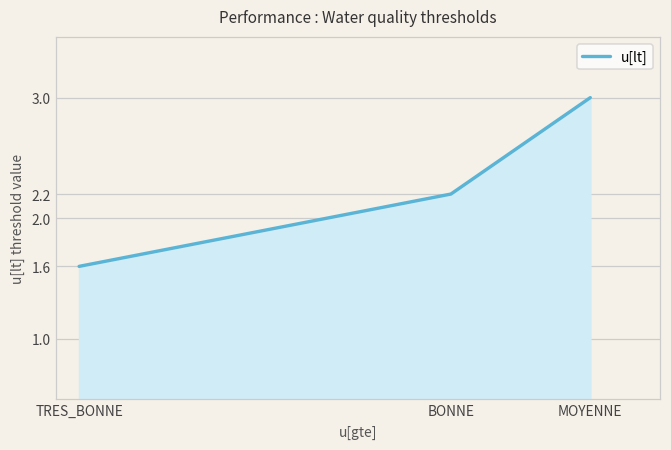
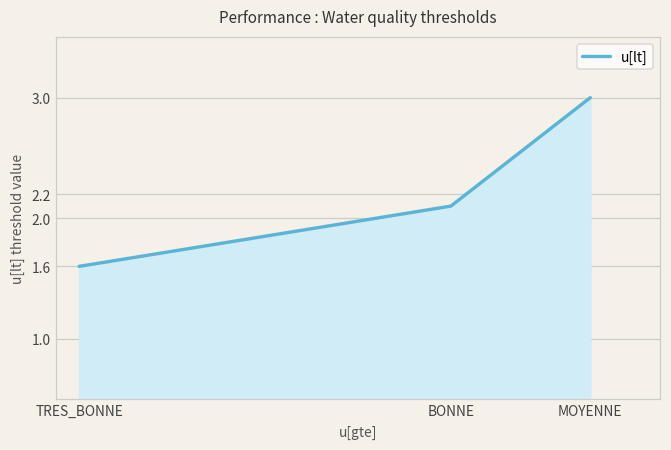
  {
    "TRES_BONNE": 1.6,
-   "BONNE": 2.2,
+   "BONNE": 2.1,
    "MOYENNE": 3.0
  }
